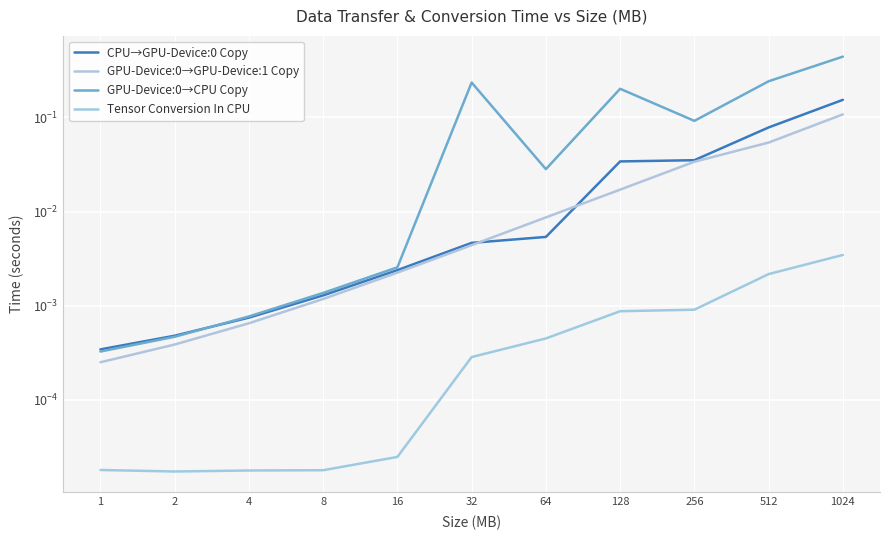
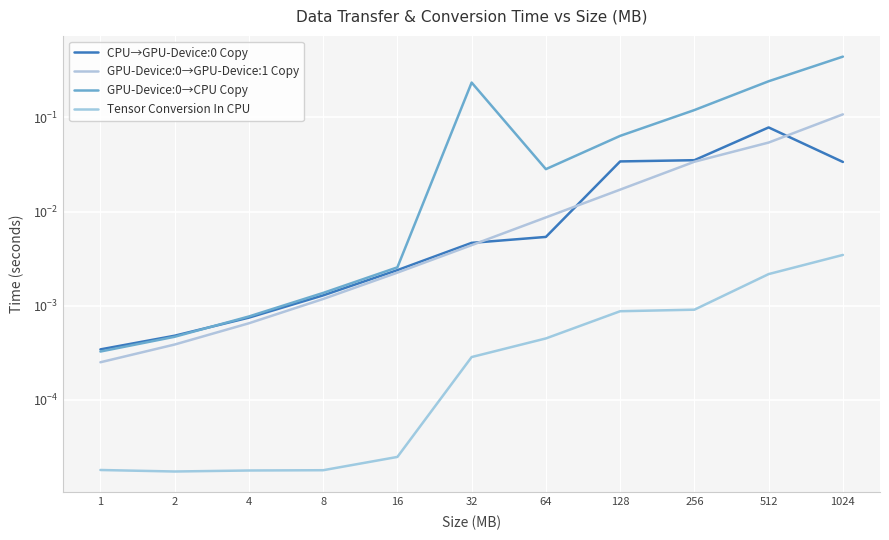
  {
    "CPU→GPU-Device:0 Copy": {
      "64": 0.005,
      "128": 0.034,
      "512": 0.08,
-     "1024": 0.15
+     "1024": 0.034
    },
    "GPU-Device:0→CPU Copy": {
      "16": 0.0025,
      "32": 0.24,
      "64": 0.028,
-     "128": 0.20,
-     "256": 0.09,
+     "128": 0.06,
+     "256": 0.12,
      "512": 0.24,
      "1024": 0.4
    }
  }
